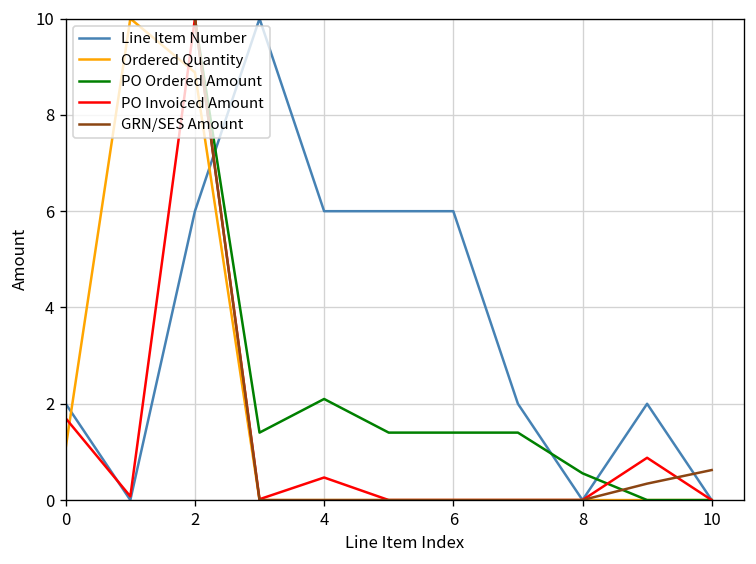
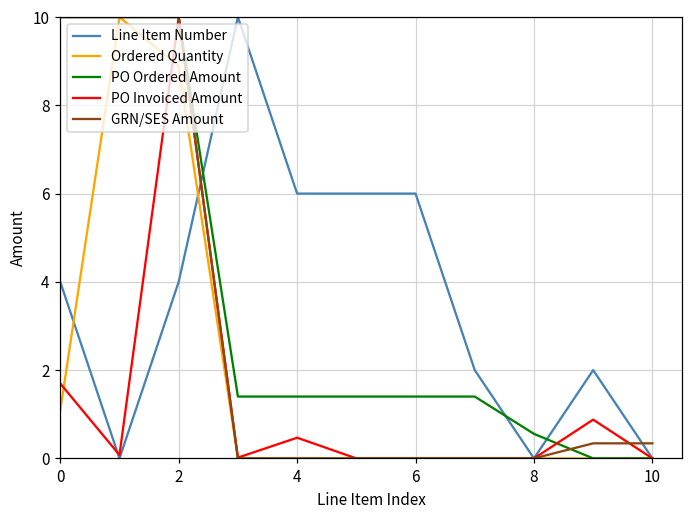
  {
    "Line Item Number": {
-     "0": 2.0,
-     "2": 6.0,
+     "0": 4.0,
+     "2": 4.0,
      "4": 6.0,
      "6": 6.0
    },
    "Ordered Quantity": {
      "0": 1.1
    },
    "PO Ordered Amount": {
-     "4": 2.1,
+     "4": 1.4,
      "6": 1.4,
      "8": 0.6
    },
    "PO Invoiced Amount": {
      "0": 1.7,
      "4": 0.5
    },
    "GRN/SES Amount": {
-     "10": 0.6
+     "10": 0.3
    }
  }
